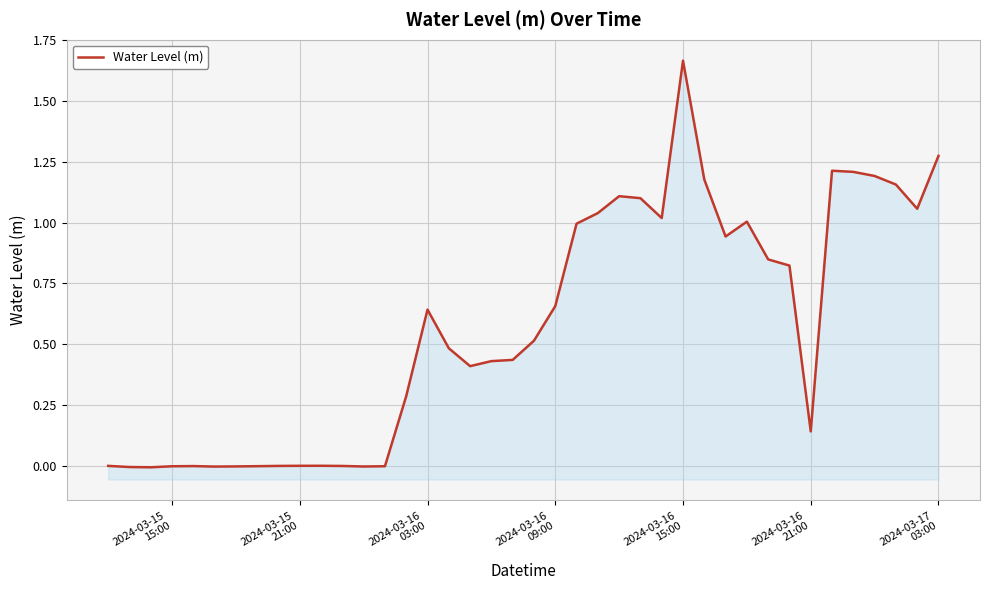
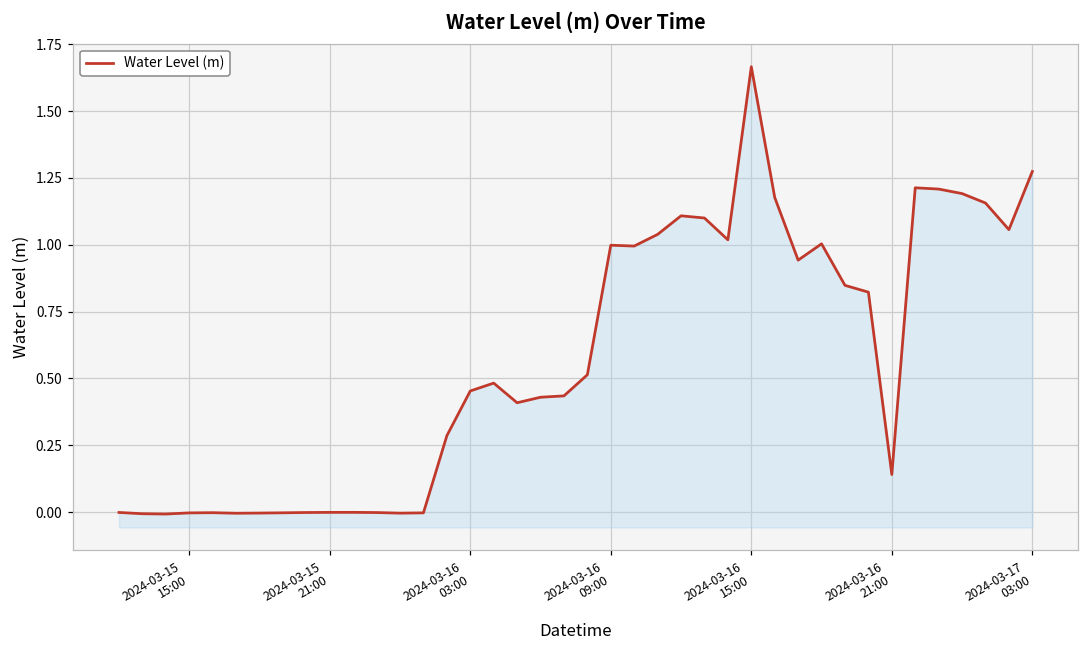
  {
    "2024-03-15 15:00": 0.00,
    "2024-03-15 21:00": 0.00,
-   "2024-03-16 03:00": 0.64,
-   "2024-03-16 09:00": 0.66,
+   "2024-03-16 03:00": 0.45,
+   "2024-03-16 09:00": 1.00,
    "2024-03-16 15:00": 1.67,
    "2024-03-16 21:00": 0.14,
    "2024-03-17 03:00": 1.27
  }
